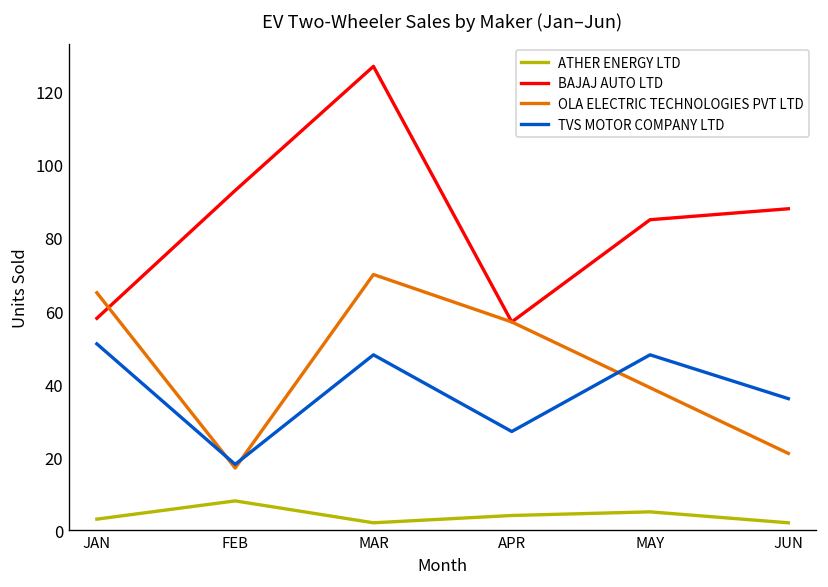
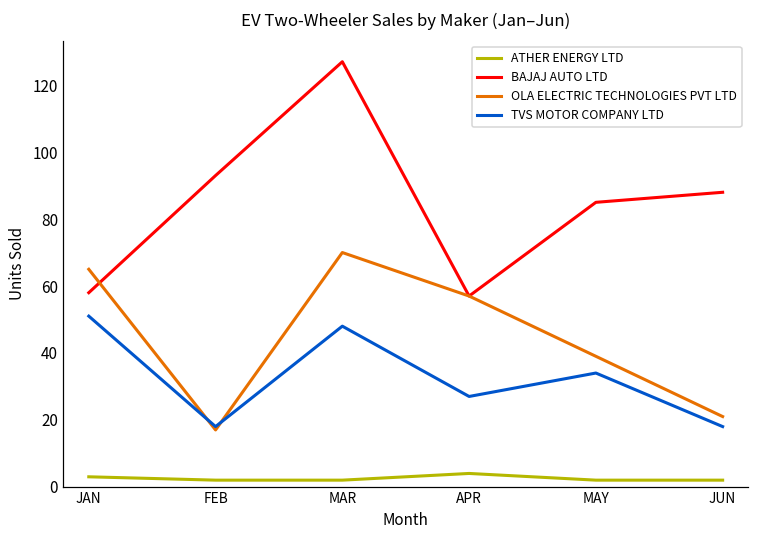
  {
    "ATHER ENERGY LTD": {
      "JAN": 3,
-     "FEB": 8,
+     "FEB": 2,
      "MAR": 2,
      "APR": 4,
-     "MAY": 5,
+     "MAY": 2,
      "JUN": 2
    },
    "BAJAJ AUTO LTD": {
      "JAN": 58,
      "FEB": 93,
      "MAR": 127,
      "MAY": 85,
      "JUN": 88
    },
    "OLA ELECTRIC TECHNOLOGIES PVT LTD": {
      "JAN": 65,
      "FEB": 17,
      "MAR": 70,
      "MAY": 39,
      "JUN": 21
    },
    "TVS MOTOR COMPANY LTD": {
      "JAN": 51,
      "FEB": 18,
      "MAR": 48,
      "APR": 27,
-     "MAY": 48,
-     "JUN": 36
+     "MAY": 34,
+     "JUN": 18
    }
  }
